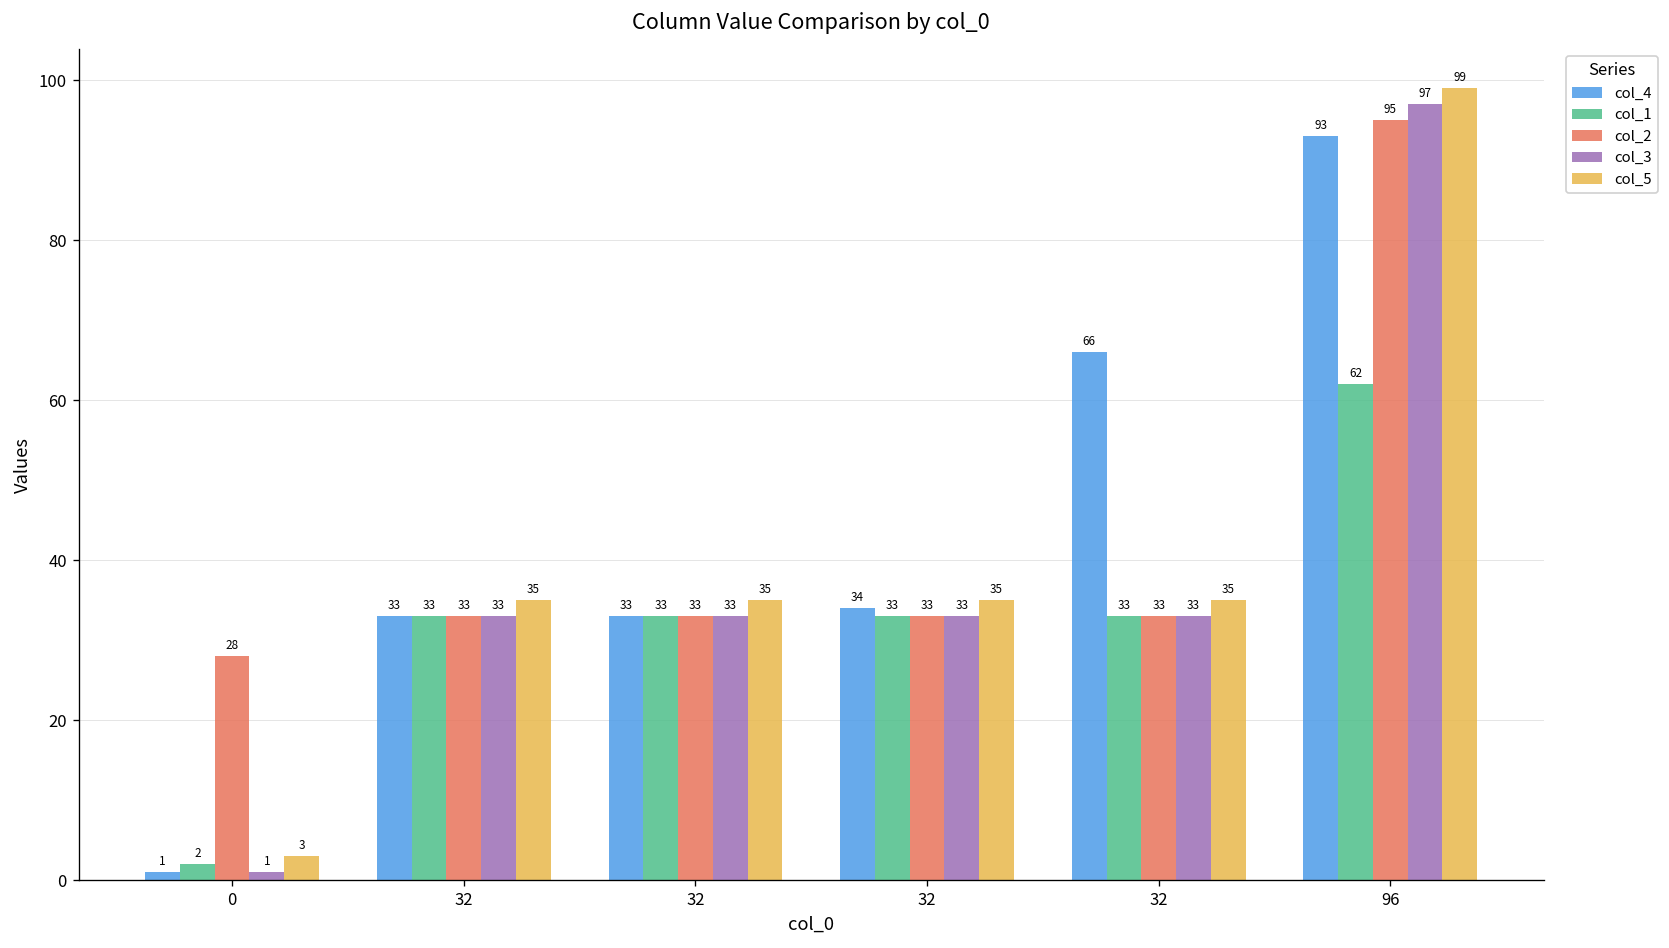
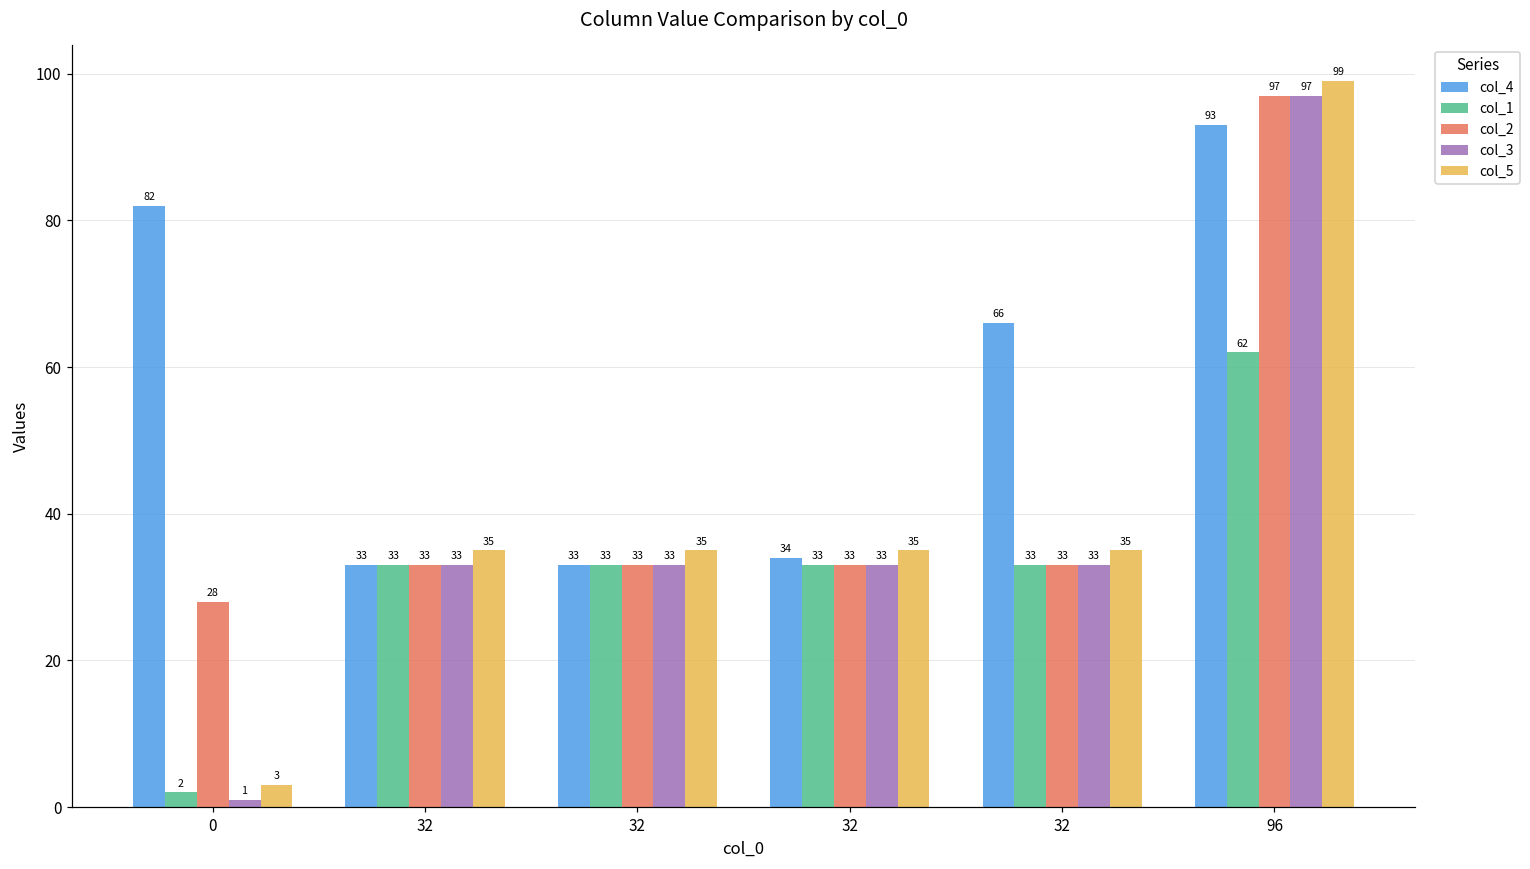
  {
    "col_4": {
-     "0": 1,
+     "0": 82,
      "96": 93
    },
    "col_1": {
      "0": 2,
      "96": 62
    },
    "col_2": {
      "0": 28,
-     "96": 95
+     "96": 97
    },
    "col_3": {
      "0": 1,
      "96": 97
    },
    "col_5": {
      "0": 3,
      "96": 99
    }
  }
